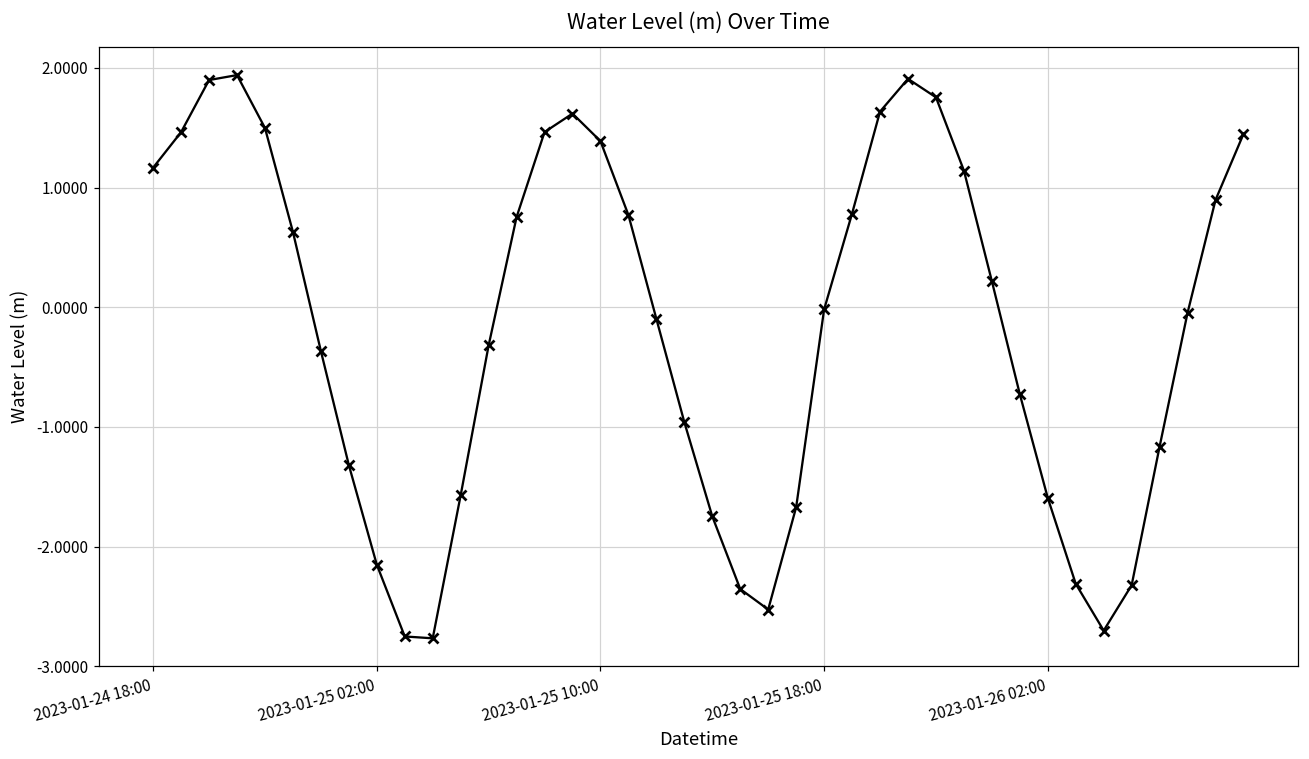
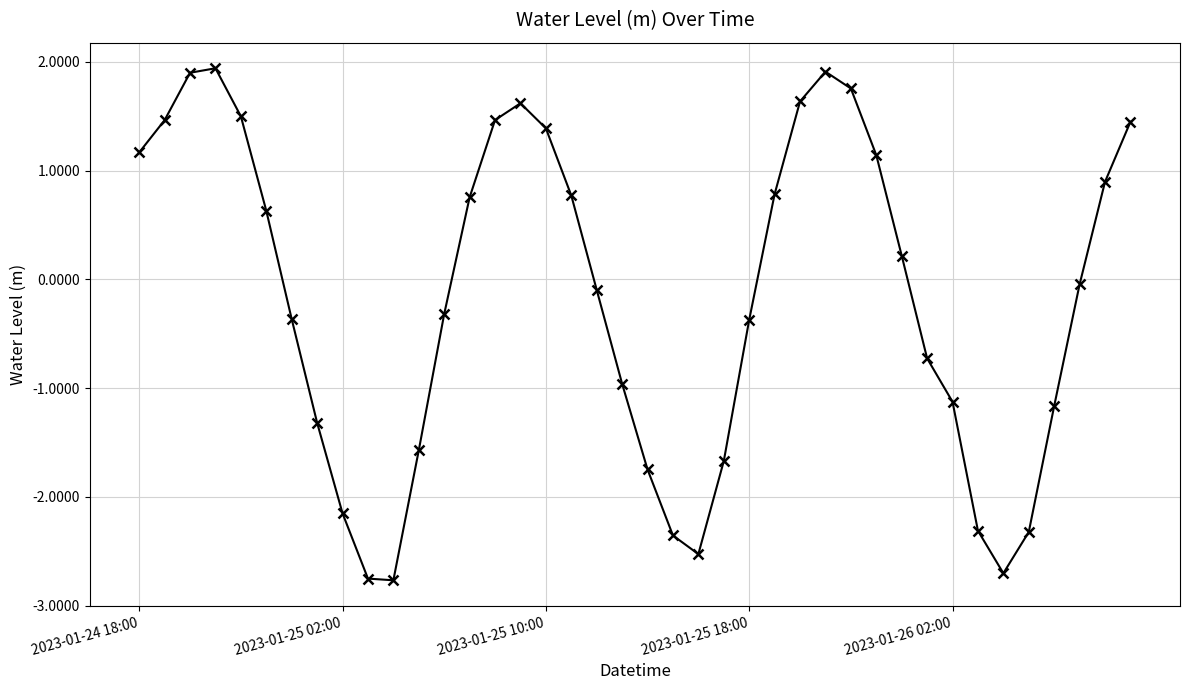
  {
    "2023-01-24 18:00": 1.17,
    "2023-01-25 02:00": -2.15,
    "2023-01-25 10:00": 1.39,
-   "2023-01-25 18:00": -0.02,
-   "2023-01-26 02:00": -1.59
+   "2023-01-25 18:00": -0.37,
+   "2023-01-26 02:00": -1.13
  }
